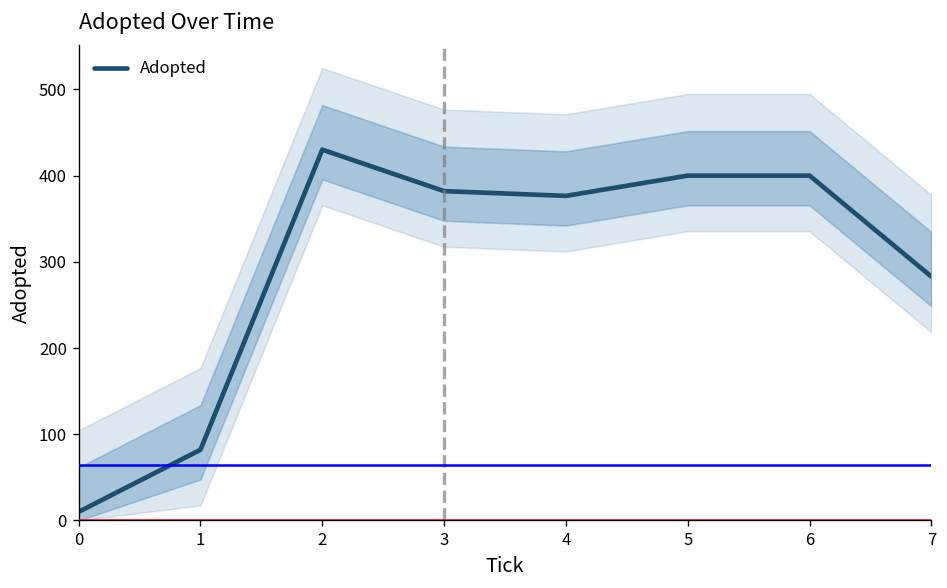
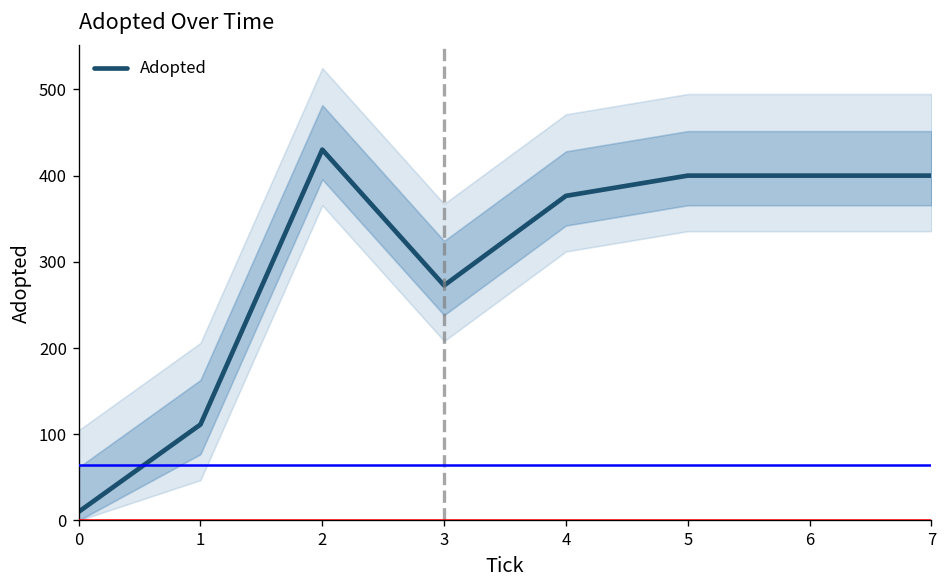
  {
    "Adopted": {
      "0": 10,
-     "1": 80,
+     "1": 110,
      "2": 430,
-     "3": 380,
+     "3": 270,
      "4": 380,
      "5": 400,
      "6": 400,
-     "7": 280
+     "7": 400
    }
  }
